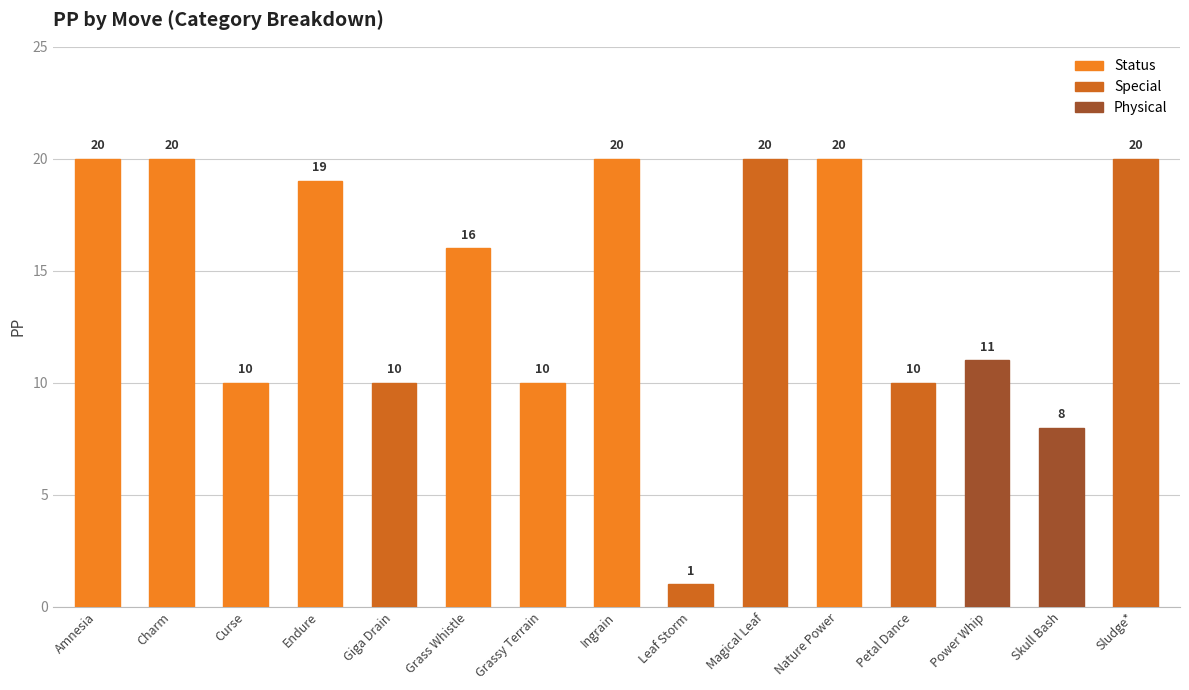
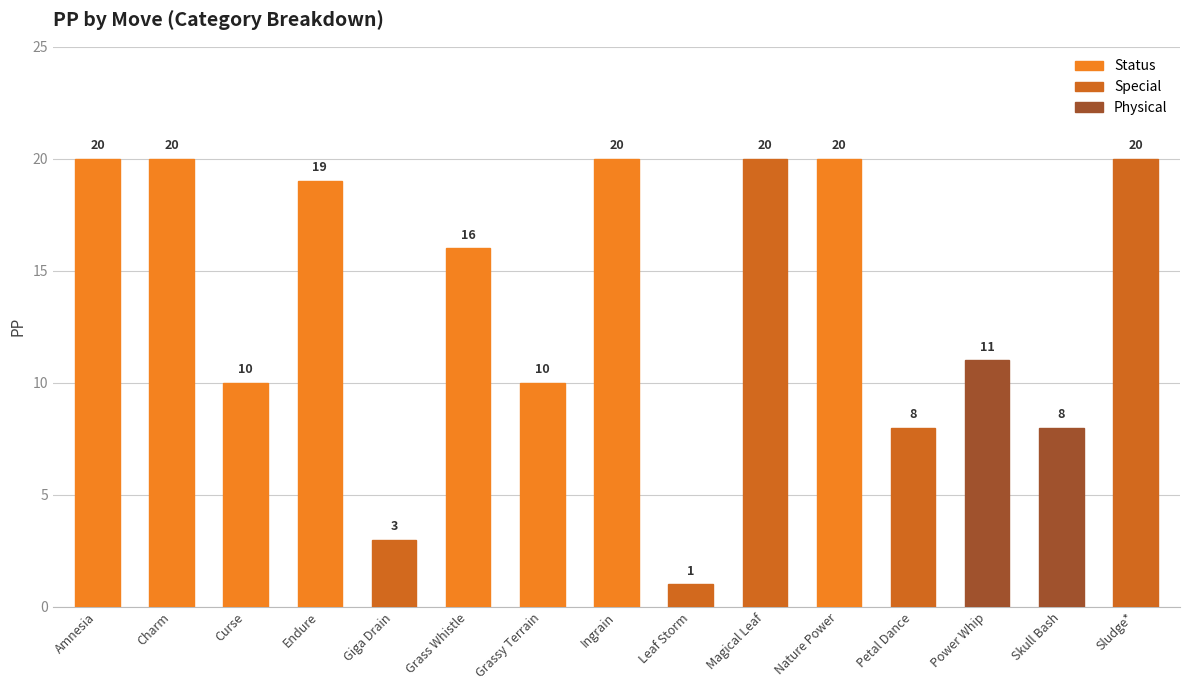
  {
    "Amnesia": 20,
    "Charm": 20,
    "Curse": 10,
    "Endure": 19,
-   "Giga Drain": 10,
+   "Giga Drain": 3,
    "Grass Whistle": 16,
    "Grassy Terrain": 10,
    "Ingrain": 20,
    "Leaf Storm": 1,
    "Magical Leaf": 20,
    "Nature Power": 20,
-   "Petal Dance": 10,
+   "Petal Dance": 8,
    "Power Whip": 11,
    "Skull Bash": 8,
    "Sludge*": 20
  }
